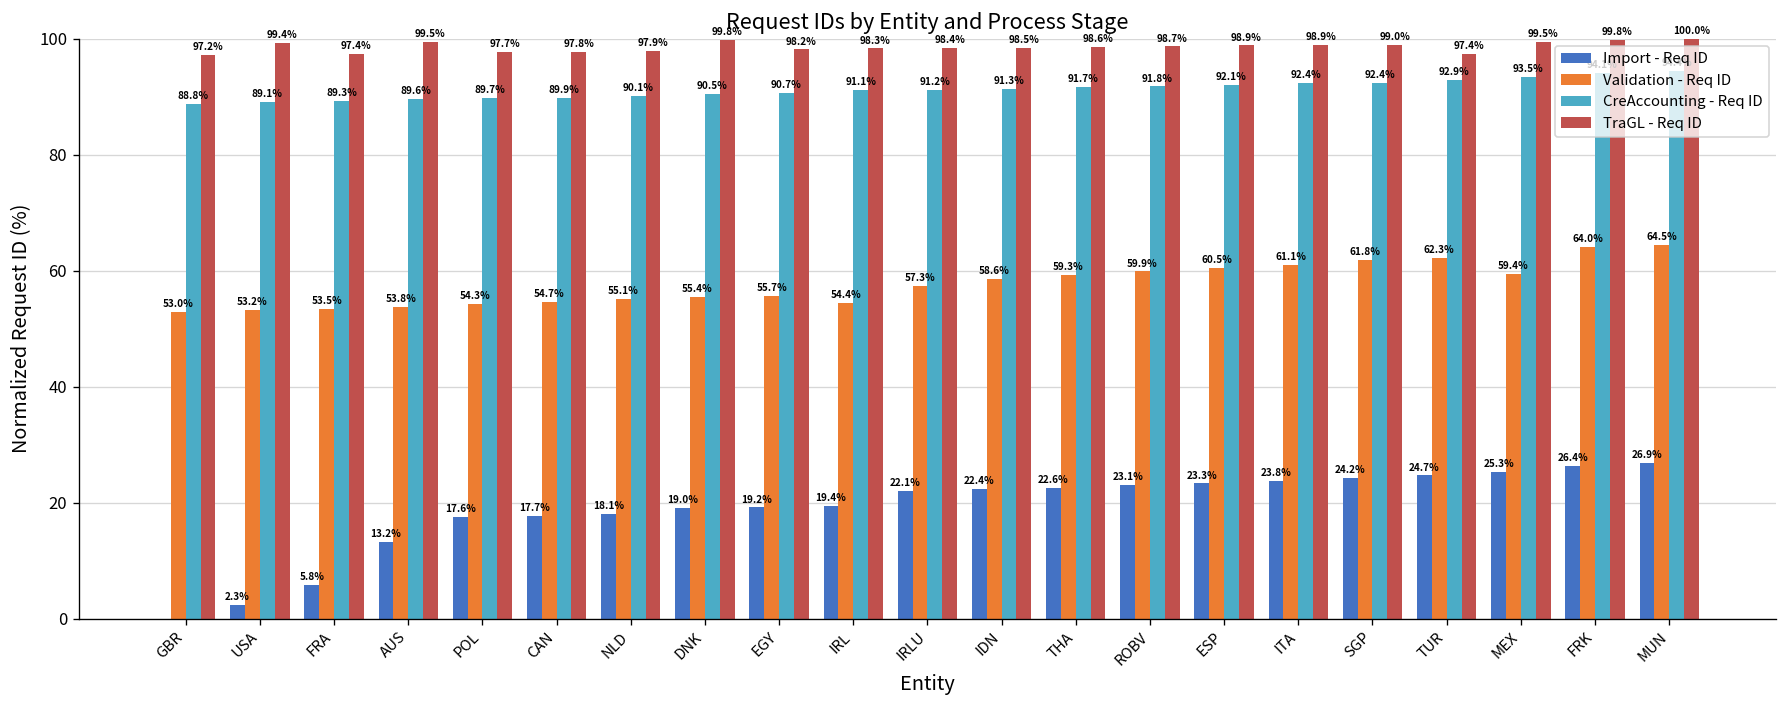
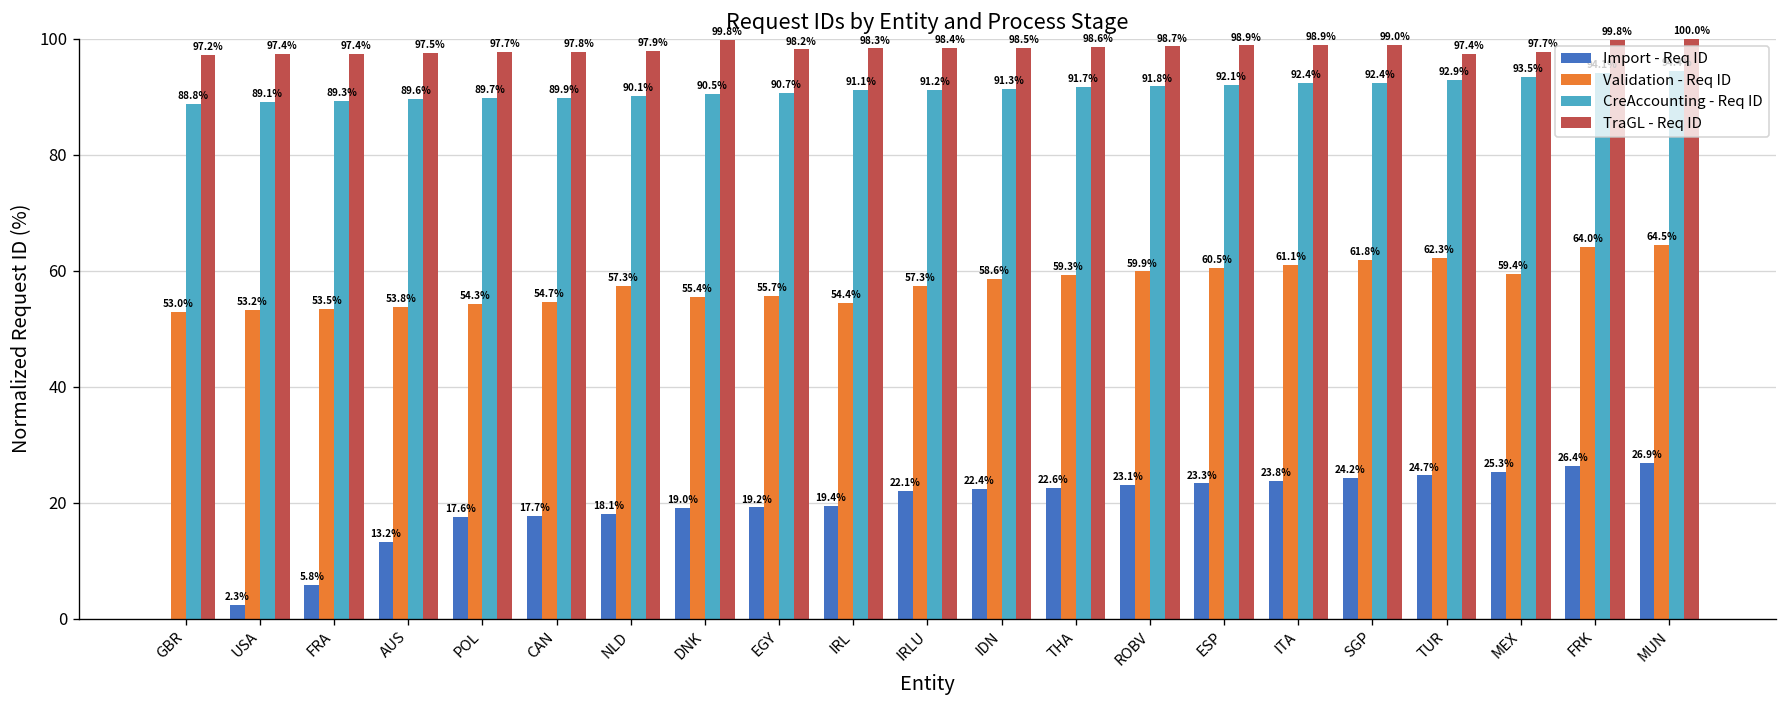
  {
    "Validation - Req ID": {
      "GBR": "53.0%",
      "USA": "53.2%",
      "FRA": "53.5%",
      "AUS": "53.8%",
      "POL": "54.3%",
      "CAN": "54.7%",
-     "NLD": "55.1%",
+     "NLD": "57.3%",
      "DNK": "55.4%",
      "EGY": "55.7%",
      "IRL": "54.4%",
      "IRLU": "57.3%",
      "IDN": "58.6%",
      "THA": "59.3%",
      "ROBV": "59.9%",
      "ESP": "60.5%",
      "ITA": "61.1%",
      "SGP": "61.8%",
      "TUR": "62.3%",
      "MEX": "59.4%",
      "FRK": "64.0%",
      "MUN": "64.5%"
    },
    "TraGL - Req ID": {
      "GBR": "97.2%",
-     "USA": "99.4%",
+     "USA": "97.4%",
      "FRA": "97.4%",
-     "AUS": "99.5%",
+     "AUS": "97.5%",
      "POL": "97.7%",
      "CAN": "97.8%",
      "NLD": "97.9%",
      "DNK": "99.8%",
      "EGY": "98.2%",
      "IRL": "98.3%",
      "IRLU": "98.4%",
      "IDN": "98.5%",
      "THA": "98.6%",
      "ROBV": "98.7%",
      "ESP": "98.9%",
      "ITA": "98.9%",
      "SGP": "99.0%",
      "TUR": "97.4%",
-     "MEX": "99.5%",
+     "MEX": "97.7%",
      "FRK": "99.8%",
      "MUN": "100.0%"
    }
  }
